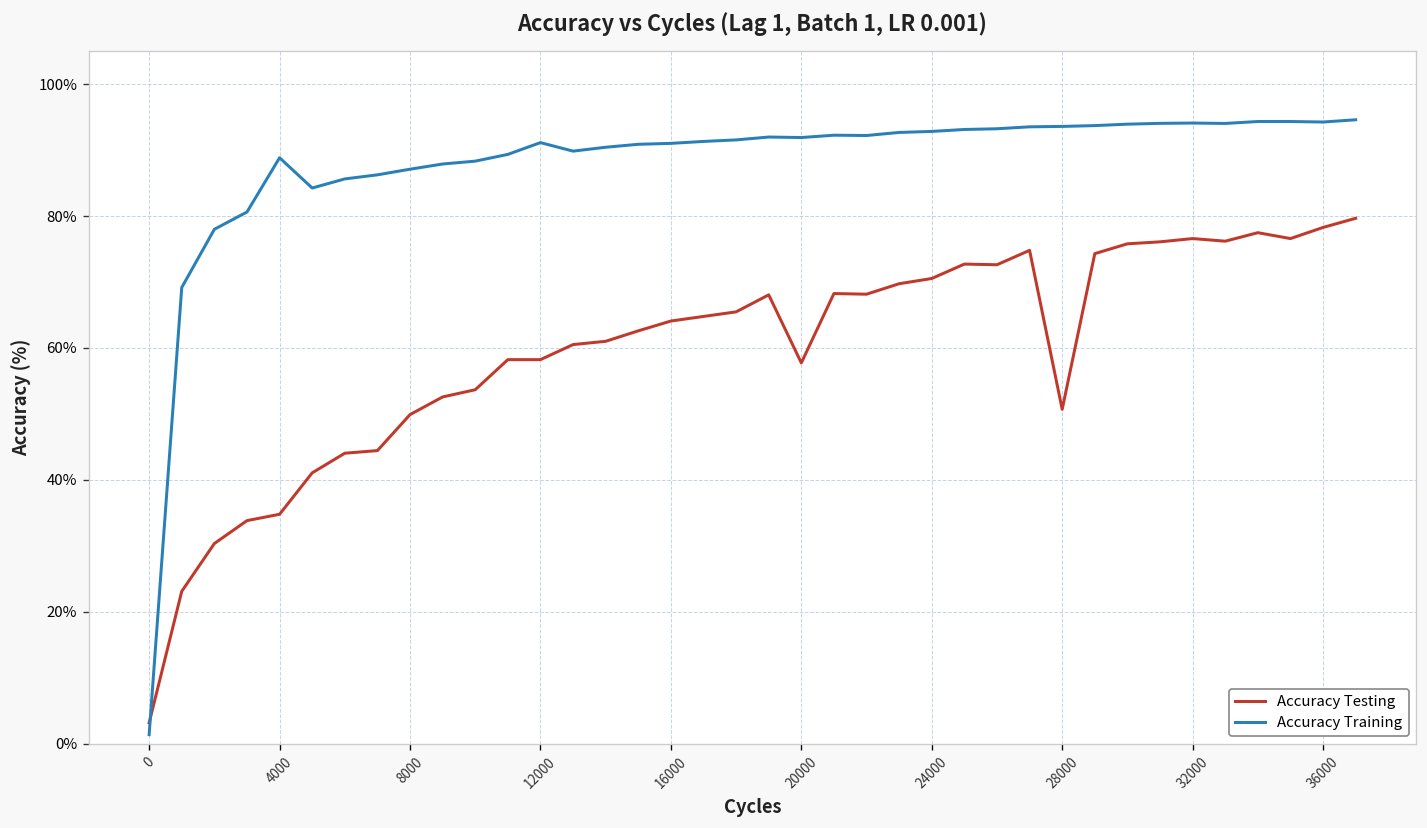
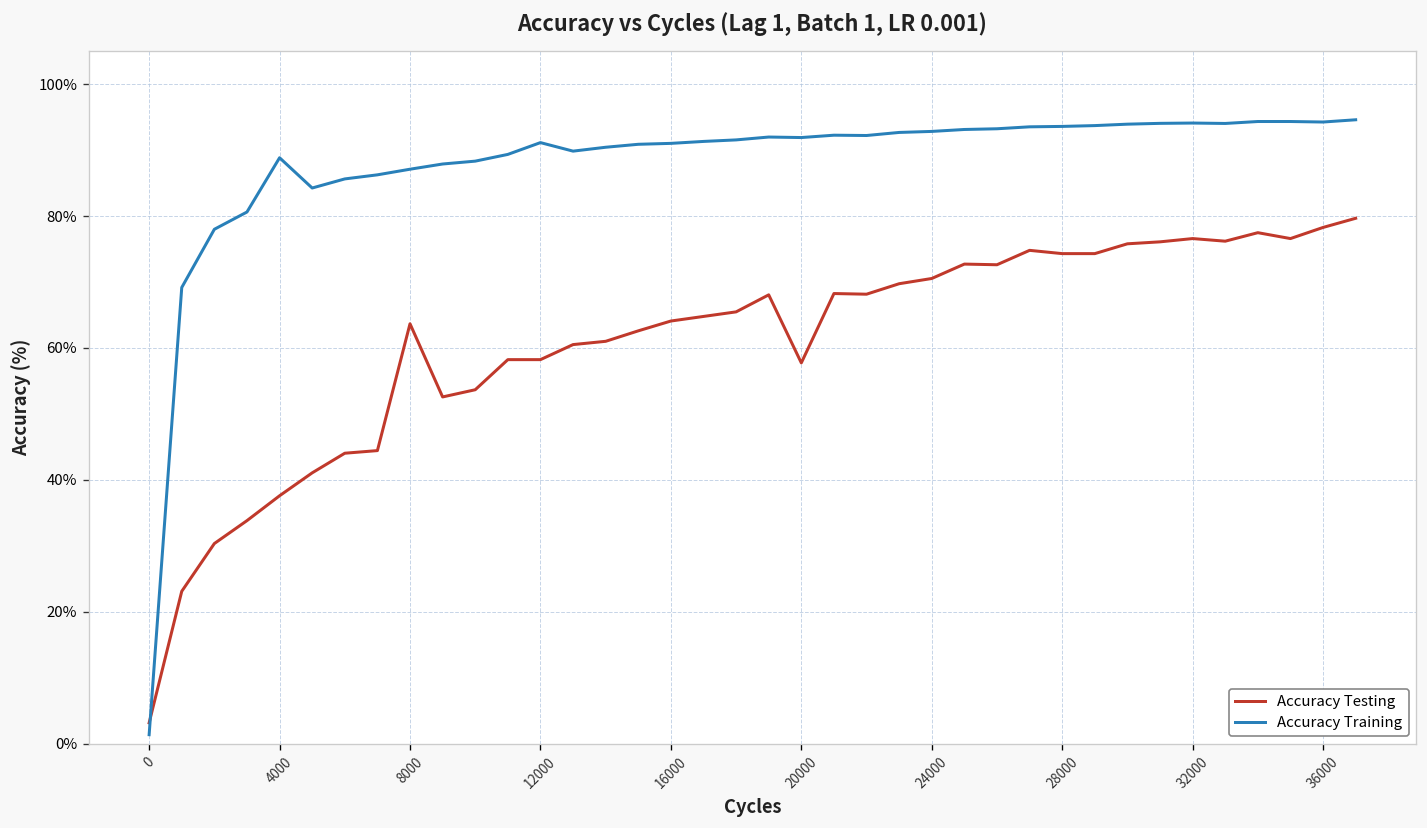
  {
    "Accuracy Testing": {
      "0": "3%",
-     "4000": "35%",
-     "8000": "50%",
+     "4000": "38%",
+     "8000": "64%",
      "12000": "58%",
      "16000": "64%",
      "20000": "58%",
      "24000": "71%",
-     "28000": "51%",
+     "28000": "74%",
      "32000": "77%",
      "36000": "78%"
    },
    "Accuracy Training": {
      "0": "1%",
      "4000": "89%",
      "8000": "87%",
      "12000": "91%",
      "16000": "91%",
      "20000": "92%",
      "24000": "93%",
      "28000": "94%",
      "32000": "94%",
      "36000": "94%"
    }
  }
